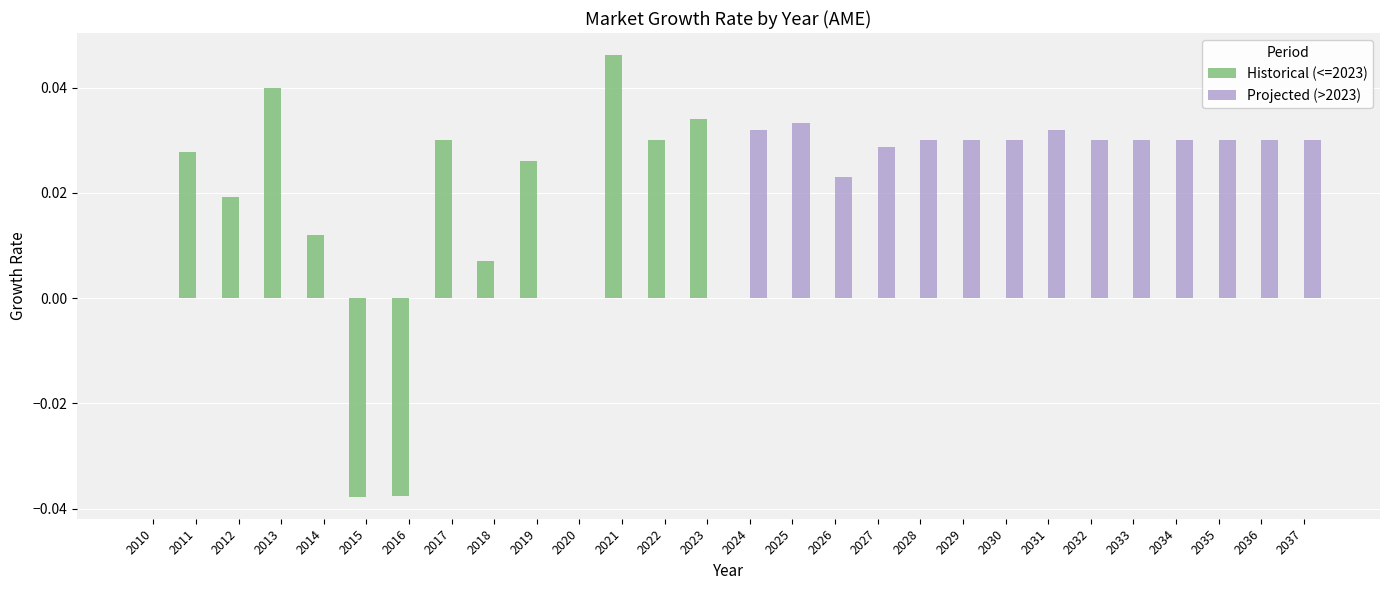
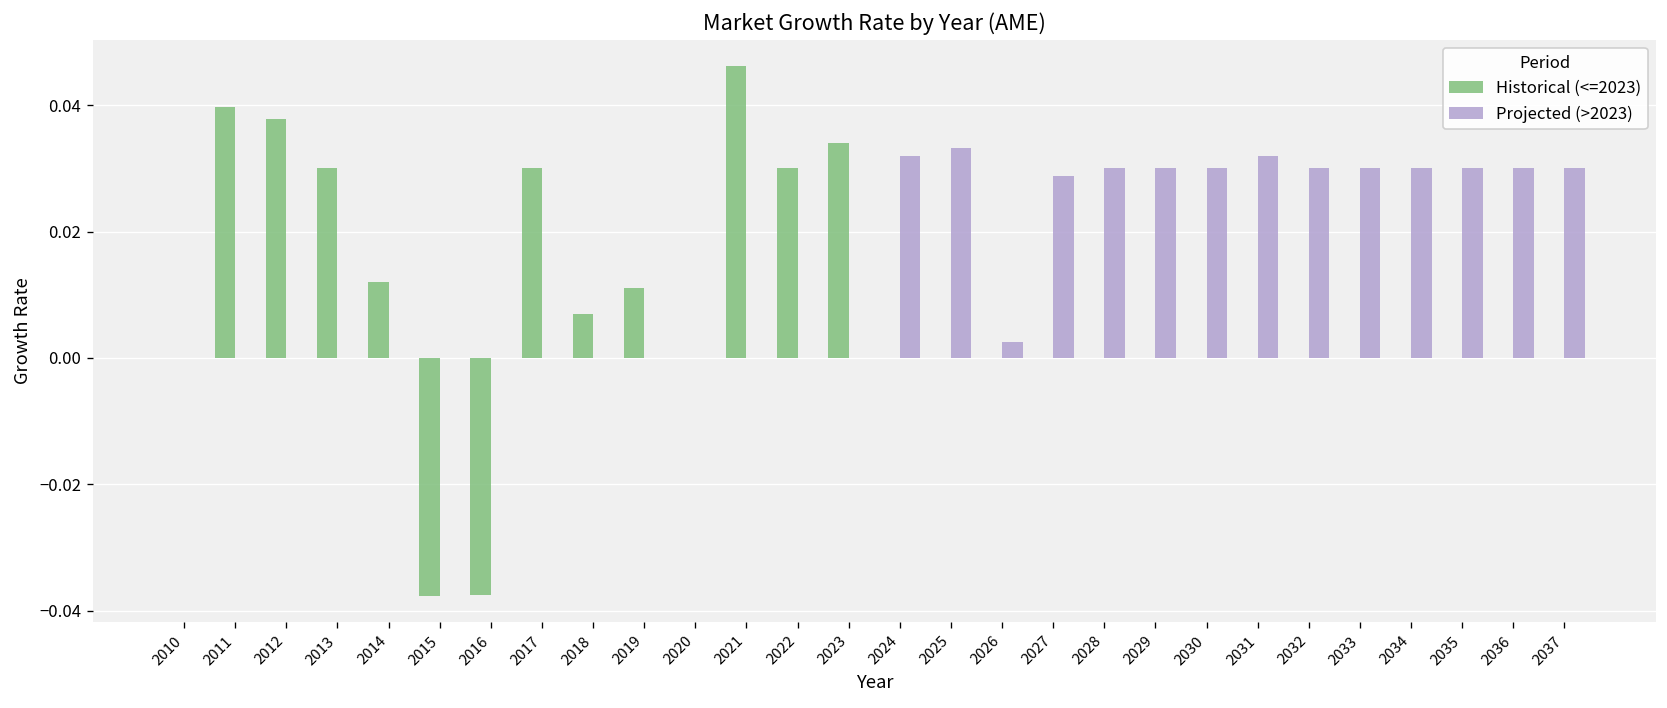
  {
    "Historical (<=2023)": {
      "2010": 0.000,
-     "2011": 0.028,
-     "2012": 0.019,
-     "2013": 0.04,
+     "2011": 0.040,
+     "2012": 0.038,
+     "2013": 0.03,
      "2014": 0.012,
      "2015": -0.038,
      "2016": -0.038,
      "2017": 0.030,
      "2018": 0.007,
-     "2019": 0.026,
+     "2019": 0.011,
      "2020": 0.000,
      "2021": 0.046,
      "2022": 0.030,
      "2023": 0.034,
      "2024": 0.000,
      "2025": 0.000,
      "2026": 0.000,
      "2027": 0.000,
      "2028": 0.000,
      "2029": 0.000,
      "2030": 0.000,
      "2031": 0.000,
      "2032": 0.000,
      "2033": 0.000,
      "2034": 0.000,
      "2035": 0.000,
      "2036": 0.000,
      "2037": 0.000
    },
    "Projected (>2023)": {
      "2010": 0.000,
      "2011": 0.000,
      "2012": 0.000,
      "2013": 0.000,
      "2014": 0.000,
      "2015": 0.000,
      "2016": 0.000,
      "2017": 0.000,
      "2018": 0.000,
      "2019": 0.000,
      "2020": 0.000,
      "2021": 0.000,
      "2022": 0.000,
      "2023": 0.000,
      "2024": 0.032,
      "2025": 0.033,
-     "2026": 0.023,
+     "2026": 0.002,
      "2027": 0.029,
      "2028": 0.030,
      "2029": 0.030,
      "2030": 0.030,
      "2031": 0.032,
      "2032": 0.030,
      "2033": 0.030,
      "2034": 0.030,
      "2035": 0.030,
      "2036": 0.030,
      "2037": 0.030
    }
  }
